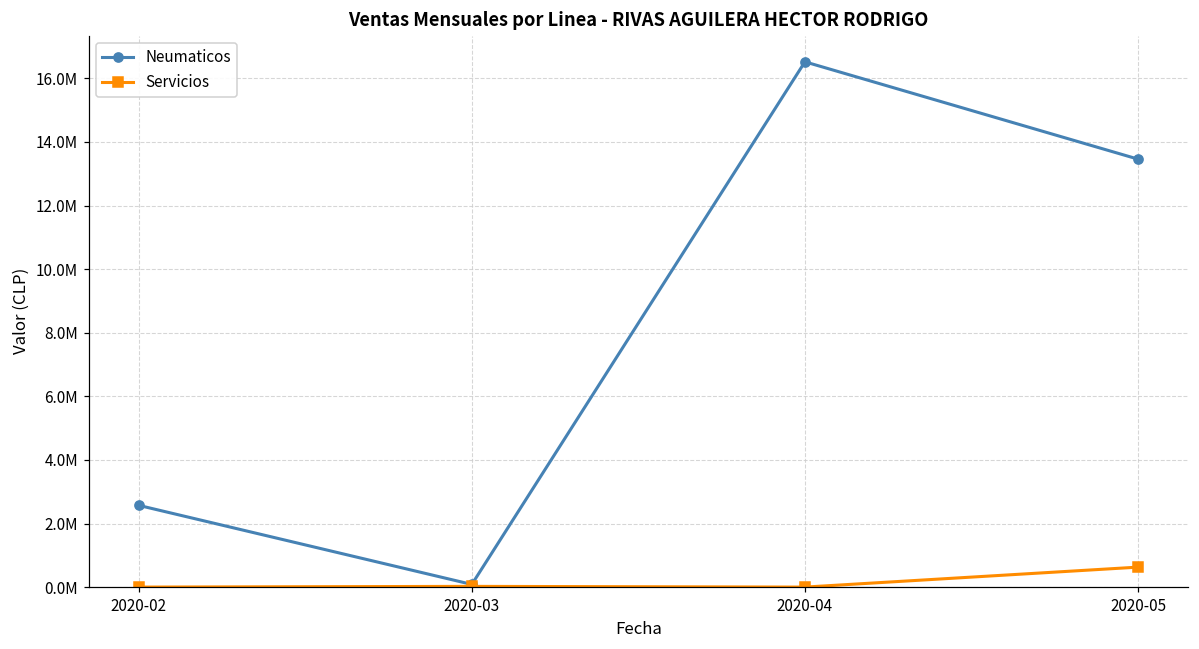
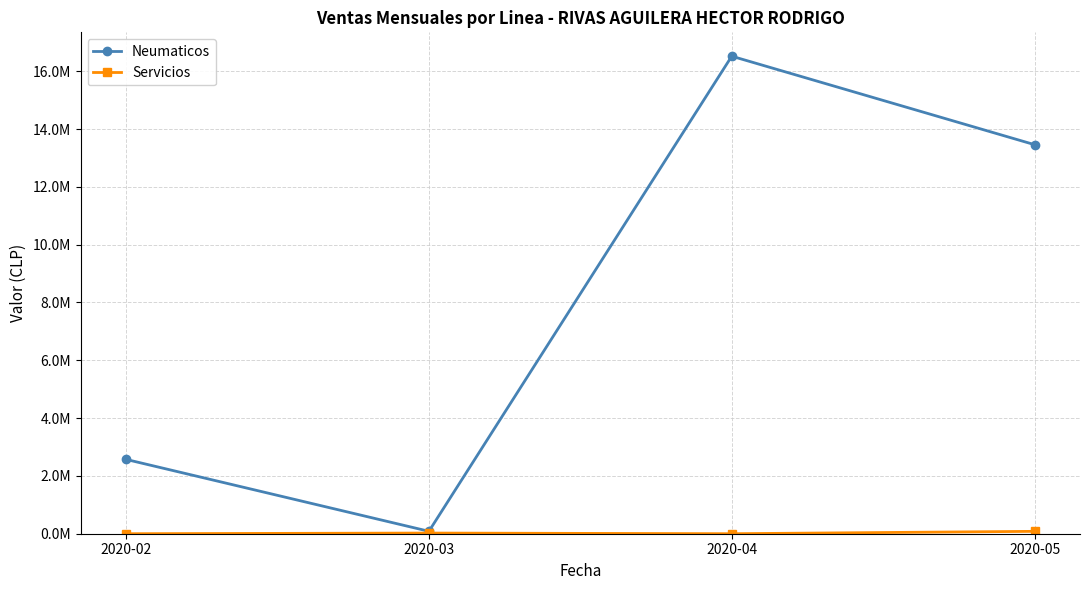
  {
    "Neumaticos": {
      "2020-02": 2600000,
      "2020-04": 16500000,
      "2020-05": 13500000
    },
    "Servicios": {
      "2020-02": 0,
      "2020-04": 0,
-     "2020-05": 600000
+     "2020-05": 100000
    }
  }
